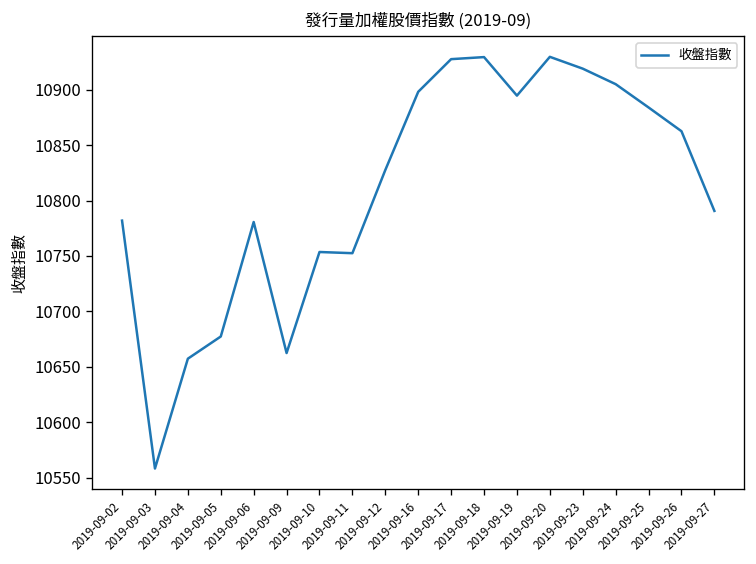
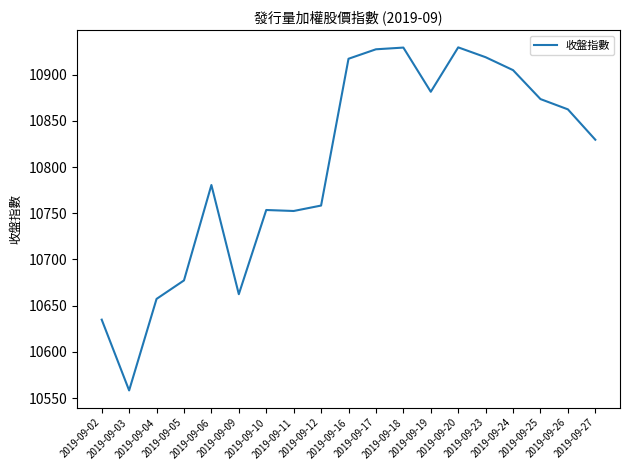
  {
-   "2019-09-02": 10780,
+   "2019-09-02": 10630,
    "2019-09-03": 10560,
    "2019-09-04": 10660,
    "2019-09-05": 10680,
    "2019-09-06": 10780,
    "2019-09-09": 10660,
    "2019-09-10": 10750,
    "2019-09-11": 10750,
-   "2019-09-12": 10830,
-   "2019-09-16": 10900,
+   "2019-09-12": 10760,
+   "2019-09-16": 10920,
    "2019-09-17": 10930,
    "2019-09-18": 10930,
-   "2019-09-19": 10890,
+   "2019-09-19": 10880,
    "2019-09-20": 10930,
    "2019-09-23": 10920,
    "2019-09-24": 10910,
-   "2019-09-25": 10880,
+   "2019-09-25": 10870,
    "2019-09-26": 10860,
-   "2019-09-27": 10790
+   "2019-09-27": 10830
  }
